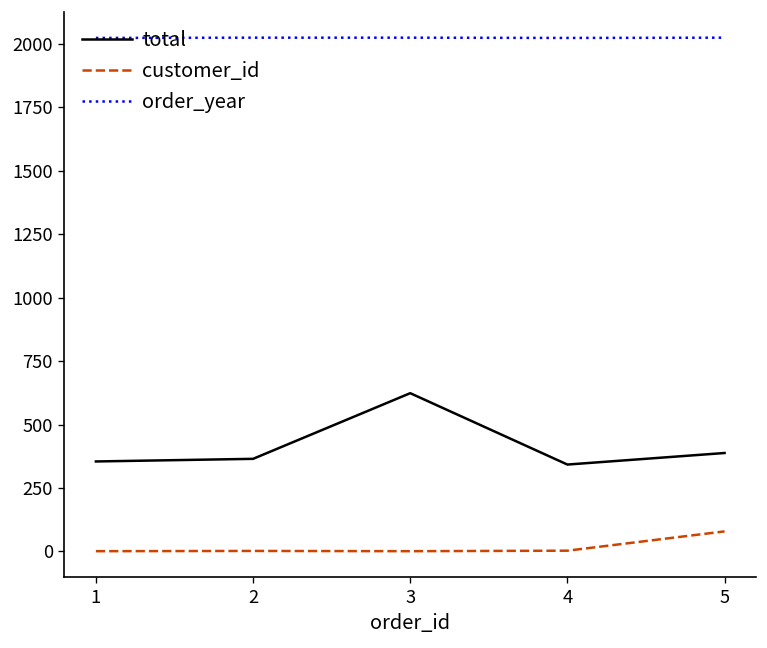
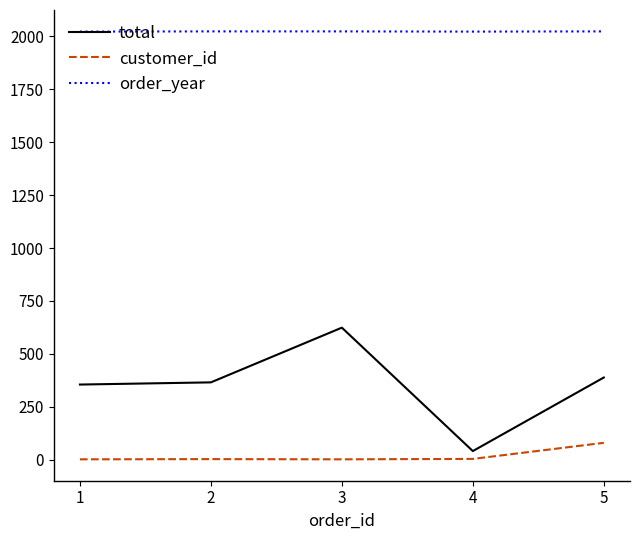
  {
    "total": {
      "1": 350,
      "2": 360,
      "3": 620,
-     "4": 340,
+     "4": 40,
      "5": 390
    },
    "customer_id": {
      "1": 0,
      "2": 0,
      "3": 0,
      "4": 0,
      "5": 80
    },
    "order_year": {
      "1": 2020,
      "2": 2020,
      "3": 2020,
      "4": 2020,
      "5": 2020
    }
  }
